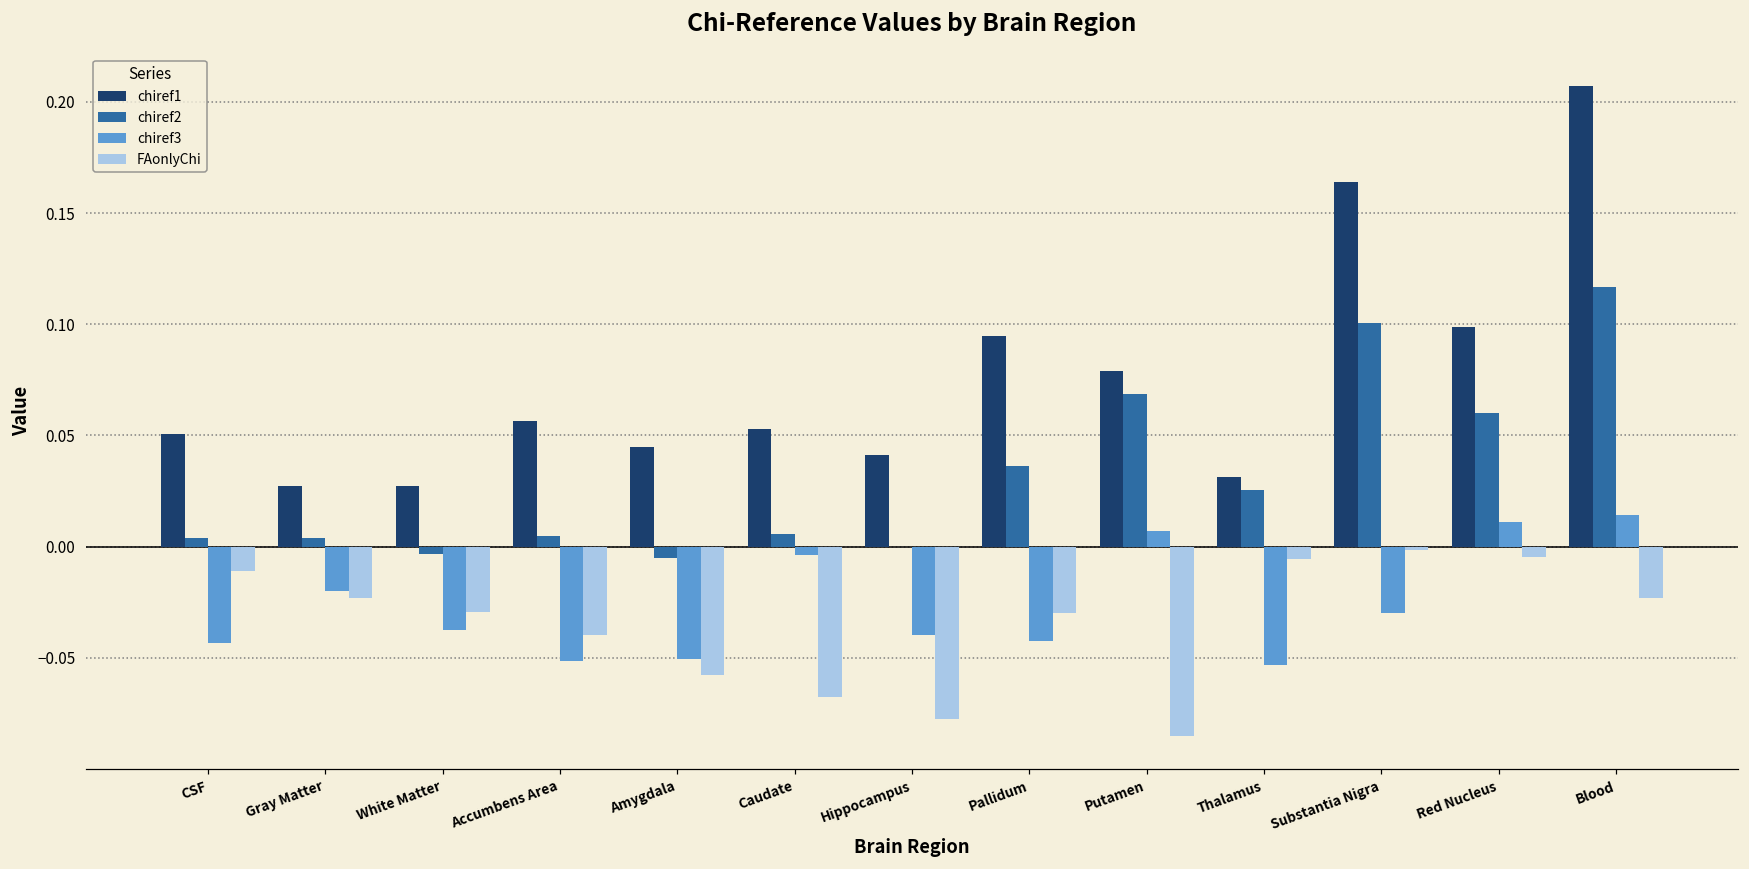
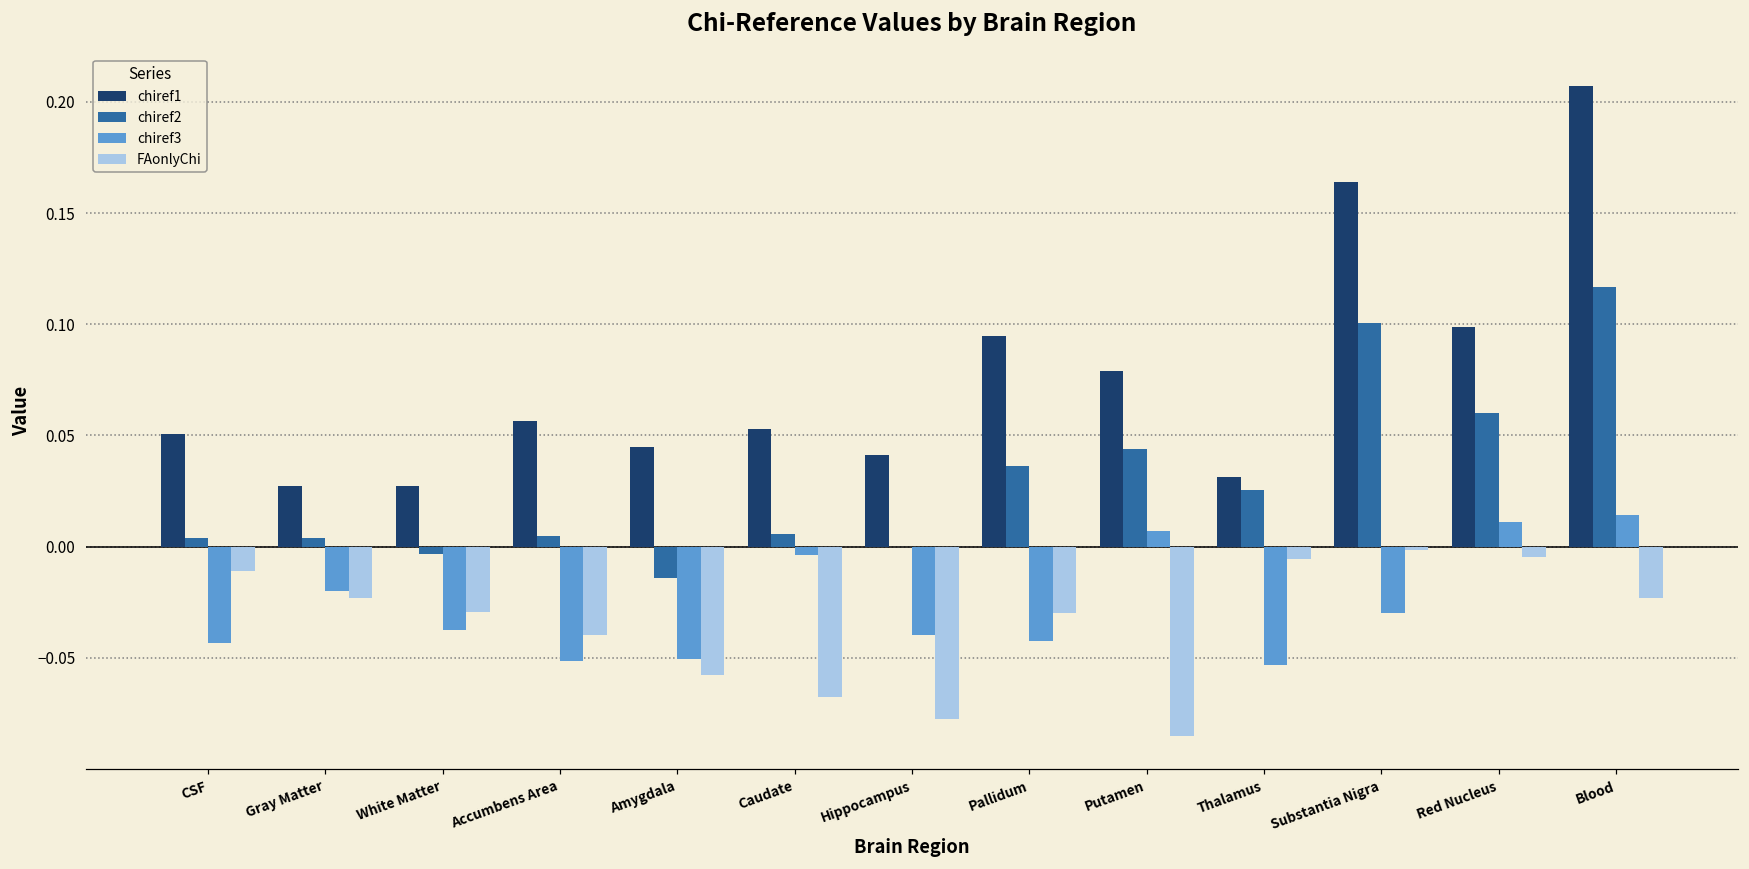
  {
    "chiref1": {
      "CSF": 0.051,
      "Gray Matter": 0.027,
      "White Matter": 0.027,
      "Accumbens Area": 0.056,
      "Amygdala": 0.045,
      "Caudate": 0.053,
      "Hippocampus": 0.041,
      "Pallidum": 0.095,
      "Putamen": 0.079,
      "Thalamus": 0.031,
      "Substantia Nigra": 0.164,
      "Red Nucleus": 0.099,
      "Blood": 0.207
    },
    "chiref2": {
      "CSF": 0.004,
      "Gray Matter": 0.004,
      "White Matter": -0.003,
      "Accumbens Area": 0.005,
-     "Amygdala": -0.005,
+     "Amygdala": -0.014,
      "Caudate": 0.006,
      "Pallidum": 0.036,
-     "Putamen": 0.069,
+     "Putamen": 0.044,
      "Thalamus": 0.025,
      "Substantia Nigra": 0.101,
      "Red Nucleus": 0.060,
      "Blood": 0.117
    },
    "chiref3": {
      "CSF": -0.043,
      "Gray Matter": -0.020,
      "White Matter": -0.037,
      "Accumbens Area": -0.051,
      "Amygdala": -0.050,
      "Caudate": -0.004,
      "Hippocampus": -0.040,
      "Pallidum": -0.042,
      "Putamen": 0.007,
      "Thalamus": -0.053,
      "Substantia Nigra": -0.030,
      "Red Nucleus": 0.011,
      "Blood": 0.014
    },
    "FAonlyChi": {
      "CSF": -0.011,
      "Gray Matter": -0.023,
      "White Matter": -0.029,
      "Accumbens Area": -0.040,
      "Amygdala": -0.058,
      "Caudate": -0.068,
      "Hippocampus": -0.078,
      "Pallidum": -0.030,
      "Putamen": -0.085,
      "Thalamus": -0.006,
      "Substantia Nigra": -0.001,
      "Red Nucleus": -0.005,
      "Blood": -0.023
    }
  }
